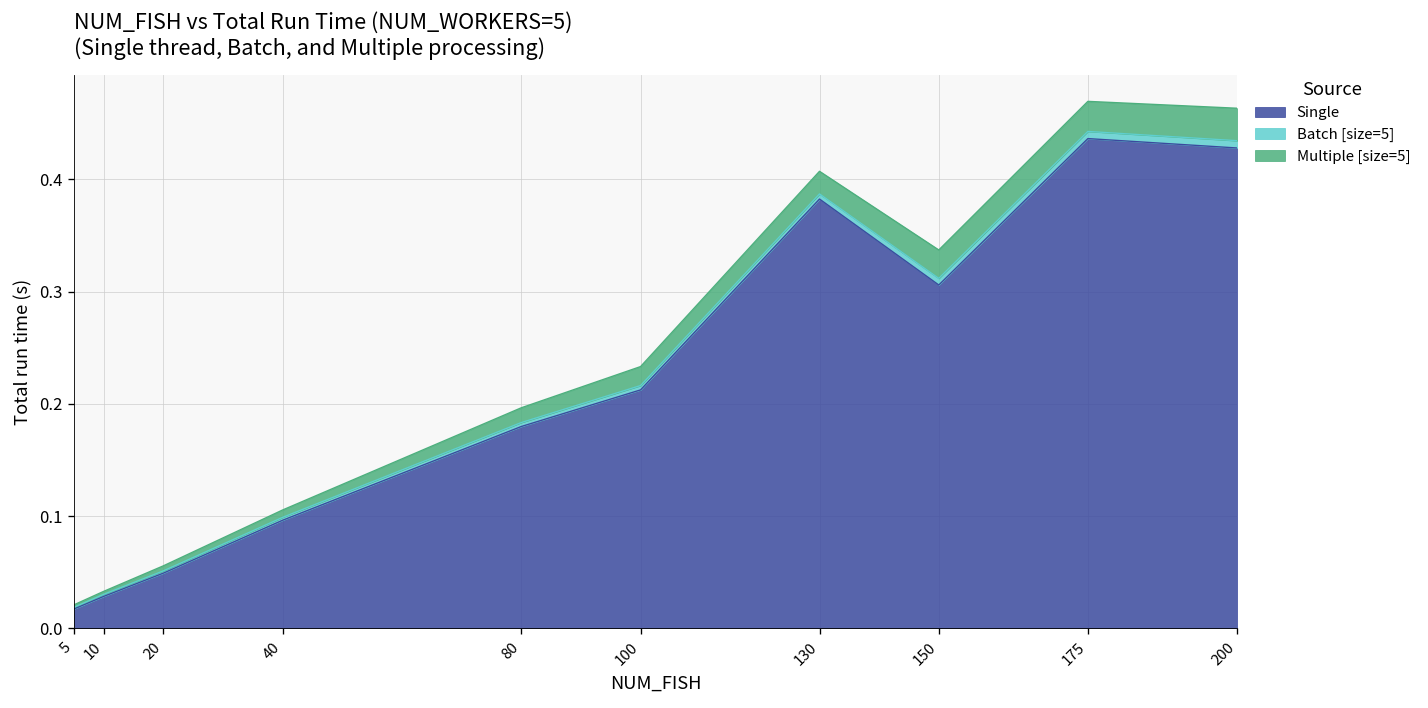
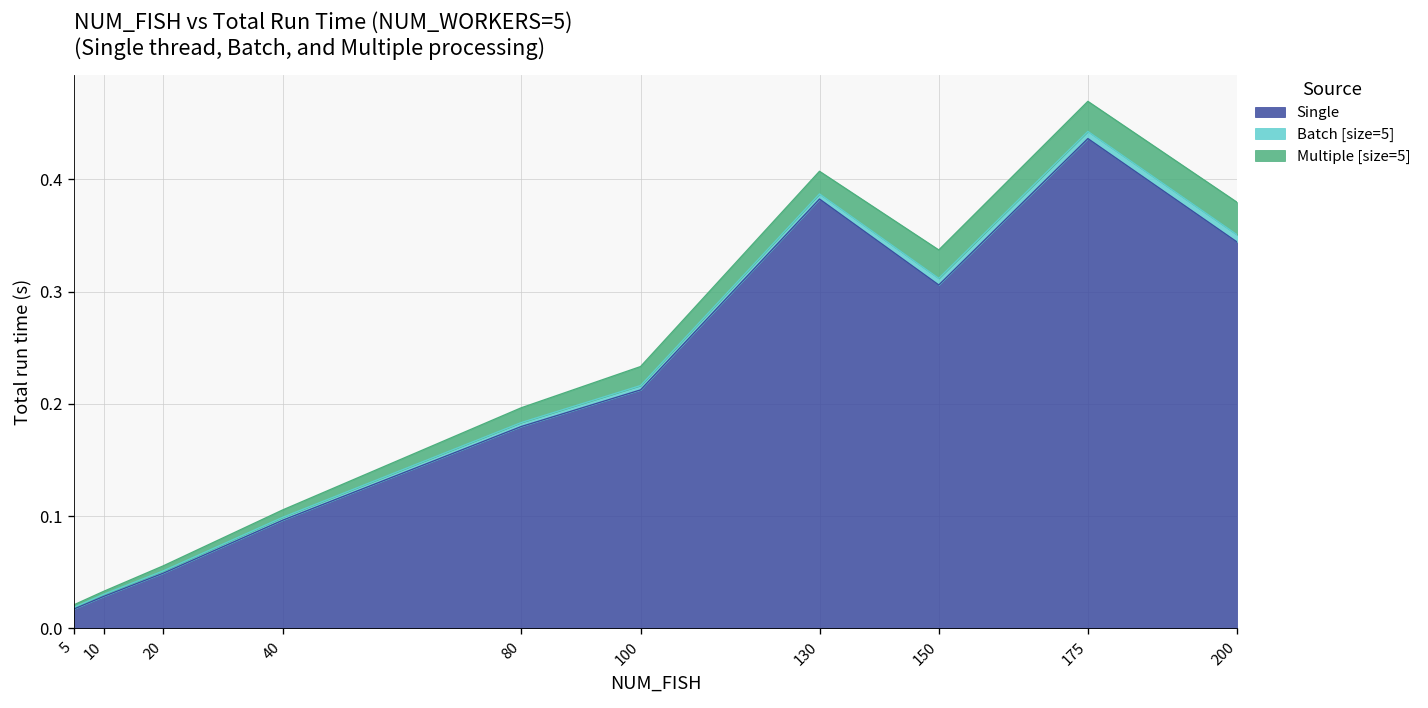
  {
    "Single": {
      "80": 0.18,
      "100": 0.21,
      "130": 0.38,
      "150": 0.31,
      "175": 0.44,
-     "200": 0.43
+     "200": 0.34
    },
    "Batch [size=5]": {
      "80": 0.00,
      "100": 0.00,
      "130": 0.00,
      "150": 0.01,
      "175": 0.01,
      "200": 0.01
    },
    "Multiple [size=5]": {
      "20": 0.00,
      "40": 0.01,
      "80": 0.01,
      "100": 0.02,
      "130": 0.02,
      "150": 0.03,
      "175": 0.03,
      "200": 0.03
    }
  }
